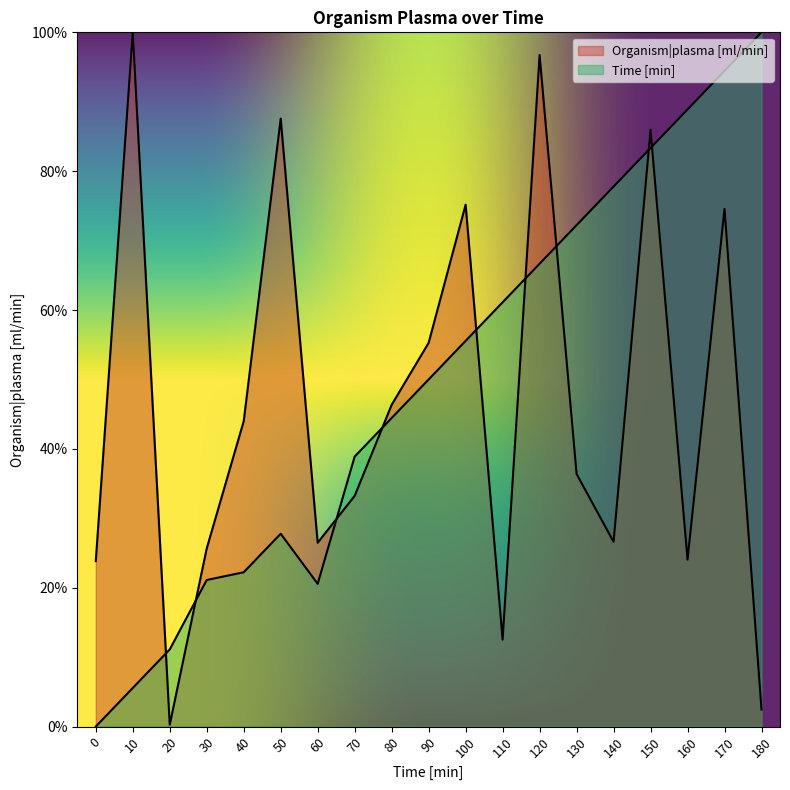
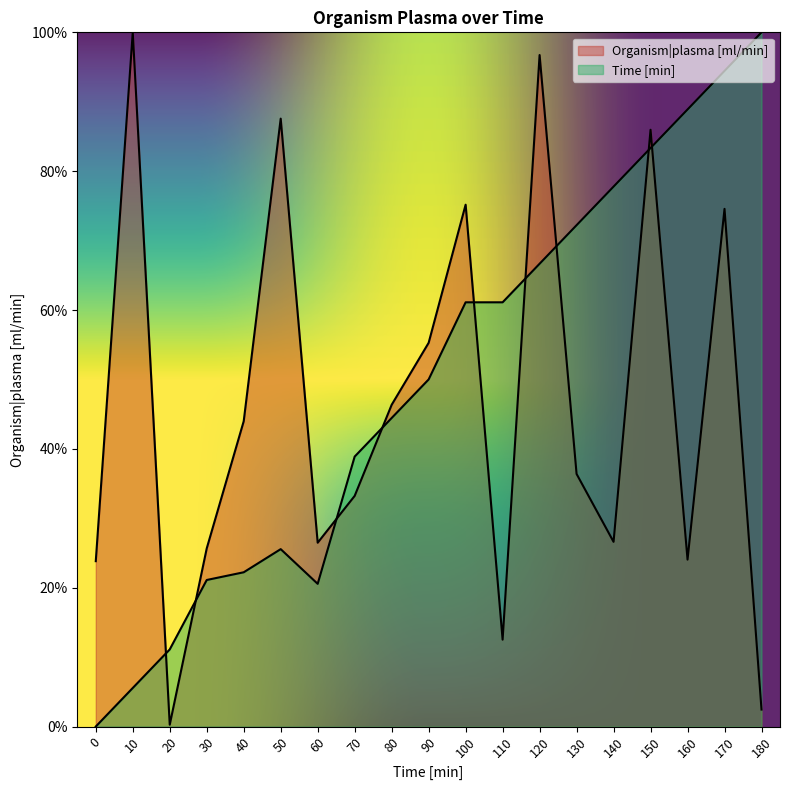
  {
    "Organism|plasma [ml/min]": {
      "0": "24%",
      "10": "100%",
      "20": "0%",
      "30": "26%",
      "40": "44%",
      "50": "88%",
      "60": "26%",
      "70": "33%",
      "80": "46%",
      "90": "55%",
      "100": "75%",
      "110": "13%",
      "120": "97%",
      "130": "36%",
      "140": "27%",
      "150": "86%",
      "160": "24%",
      "170": "75%",
      "180": "2%"
    },
    "Time [min]": {
      "0": "0%",
      "10": "6%",
      "20": "11%",
      "30": "21%",
      "40": "22%",
-     "50": "28%",
+     "50": "26%",
      "60": "21%",
      "70": "39%",
      "80": "44%",
      "90": "50%",
-     "100": "56%",
+     "100": "61%",
      "110": "61%",
      "120": "67%",
      "130": "72%",
      "140": "78%",
      "150": "83%",
      "160": "89%",
      "180": "100%"
    }
  }
